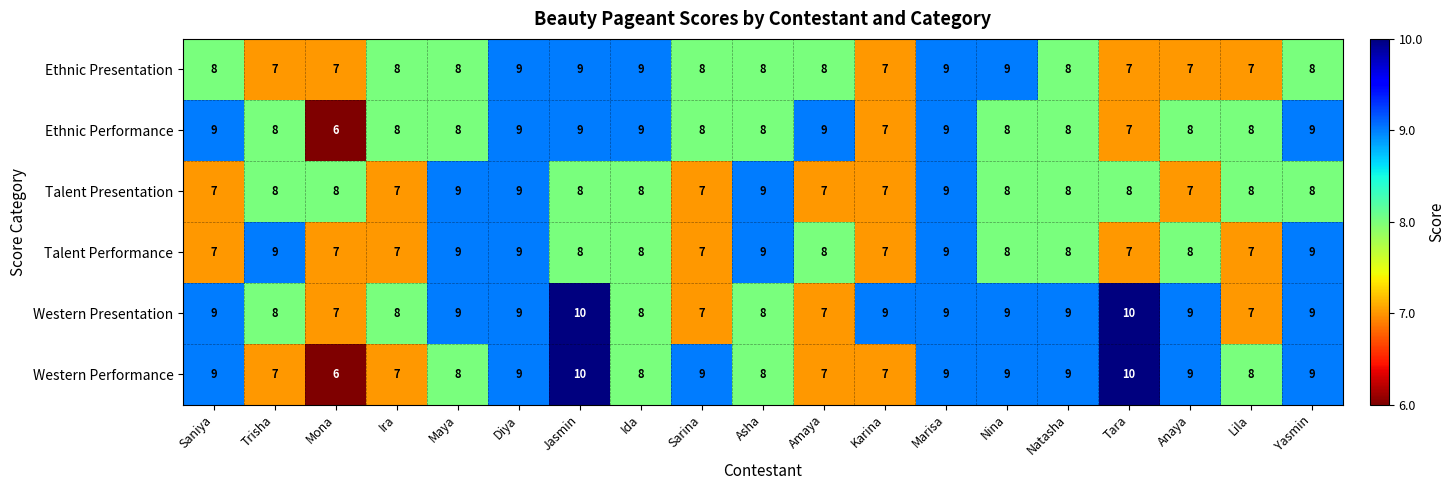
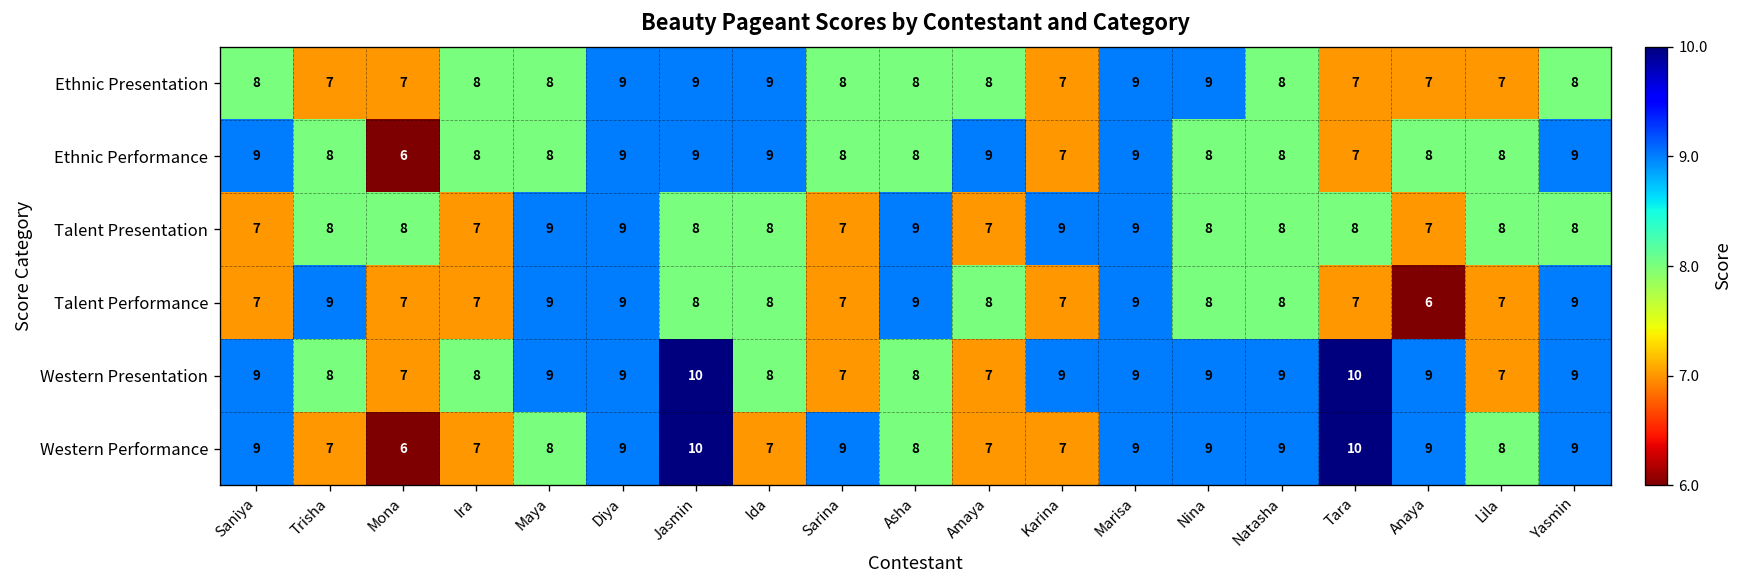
  {
    "Ethnic Presentation": {
      "Saniya": 8,
      "Trisha": 7,
      "Mona": 7,
      "Ira": 8,
      "Maya": 8,
      "Diya": 9,
      "Jasmin": 9,
      "Ida": 9,
      "Sarina": 8,
      "Asha": 8,
      "Amaya": 8,
      "Karina": 7,
      "Marisa": 9,
      "Nina": 9,
      "Natasha": 8,
      "Tara": 7,
      "Anaya": 7,
      "Lila": 7,
      "Yasmin": 8
    },
    "Ethnic Performance": {
      "Saniya": 9,
      "Trisha": 8,
      "Mona": 6,
      "Ira": 8,
      "Maya": 8,
      "Diya": 9,
      "Jasmin": 9,
      "Ida": 9,
      "Sarina": 8,
      "Asha": 8,
      "Amaya": 9,
      "Karina": 7,
      "Marisa": 9,
      "Nina": 8,
      "Natasha": 8,
      "Tara": 7,
      "Anaya": 8,
      "Lila": 8,
      "Yasmin": 9
    },
    "Talent Presentation": {
      "Saniya": 7,
      "Trisha": 8,
      "Mona": 8,
      "Ira": 7,
      "Maya": 9,
      "Diya": 9,
      "Jasmin": 8,
      "Ida": 8,
      "Sarina": 7,
      "Asha": 9,
      "Amaya": 7,
-     "Karina": 7,
+     "Karina": 9,
      "Marisa": 9,
      "Nina": 8,
      "Natasha": 8,
      "Tara": 8,
      "Anaya": 7,
      "Lila": 8,
      "Yasmin": 8
    },
    "Talent Performance": {
      "Saniya": 7,
      "Trisha": 9,
      "Mona": 7,
      "Ira": 7,
      "Maya": 9,
      "Diya": 9,
      "Jasmin": 8,
      "Ida": 8,
      "Sarina": 7,
      "Asha": 9,
      "Amaya": 8,
      "Karina": 7,
      "Marisa": 9,
      "Nina": 8,
      "Natasha": 8,
      "Tara": 7,
-     "Anaya": 8,
+     "Anaya": 6,
      "Lila": 7,
      "Yasmin": 9
    },
    "Western Presentation": {
      "Saniya": 9,
      "Trisha": 8,
      "Mona": 7,
      "Ira": 8,
      "Maya": 9,
      "Diya": 9,
      "Jasmin": 10,
      "Ida": 8,
      "Sarina": 7,
      "Asha": 8,
      "Amaya": 7,
      "Karina": 9,
      "Marisa": 9,
      "Nina": 9,
      "Natasha": 9,
      "Tara": 10,
      "Anaya": 9,
      "Lila": 7,
      "Yasmin": 9
    },
    "Western Performance": {
      "Saniya": 9,
      "Trisha": 7,
      "Mona": 6,
      "Ira": 7,
      "Maya": 8,
      "Diya": 9,
      "Jasmin": 10,
-     "Ida": 8,
+     "Ida": 7,
      "Sarina": 9,
      "Asha": 8,
      "Amaya": 7,
      "Karina": 7,
      "Marisa": 9,
      "Nina": 9,
      "Natasha": 9,
      "Tara": 10,
      "Anaya": 9,
      "Lila": 8,
      "Yasmin": 9
    }
  }
